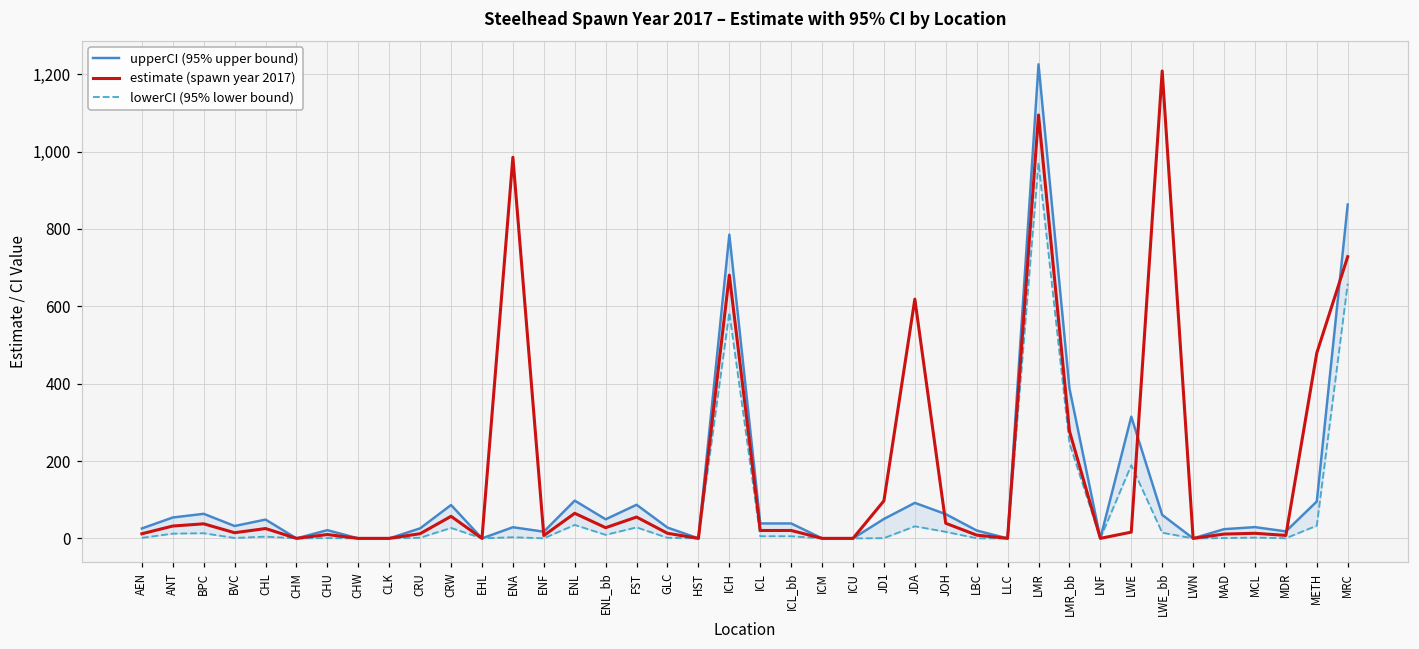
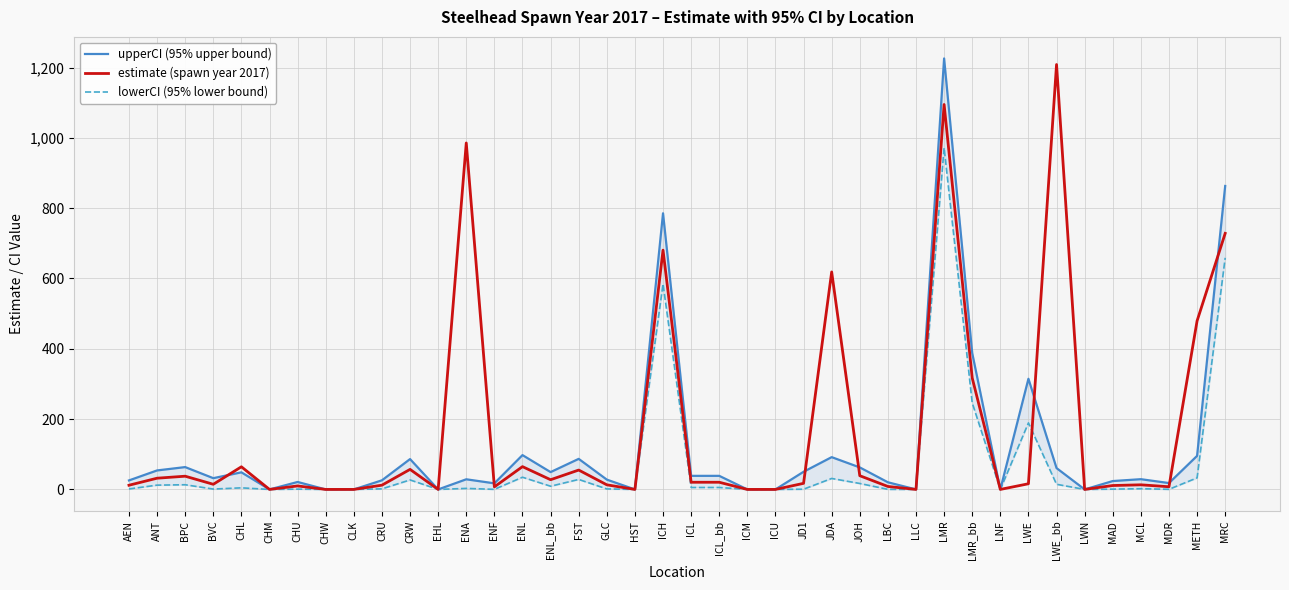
  {
    "estimate (spawn year 2017)": {
      "AEN": "10",
      "ANT": "30",
      "BPC": "40",
      "BVC": "10",
-     "CHL": "30",
+     "CHL": "60",
      "CHU": "10",
      "CRU": "10",
      "CRW": "60",
      "ENA": "990",
      "ENL": "60",
      "ENL_bb": "30",
      "FST": "60",
      "GLC": "10",
      "ICH": "680",
      "ICL": "20",
      "ICL_bb": "20",
-     "JD1": "100",
+     "JD1": "20",
      "JDA": "620",
      "JOH": "40",
      "LBC": "10",
      "LMR": "1,090",
-     "LMR_bb": "280",
+     "LMR_bb": "320",
      "LWE": "20",
      "LWE_bb": "1,210",
      "MAD": "10",
      "MCL": "10",
      "METH": "480",
      "MRC": "730"
    }
  }
